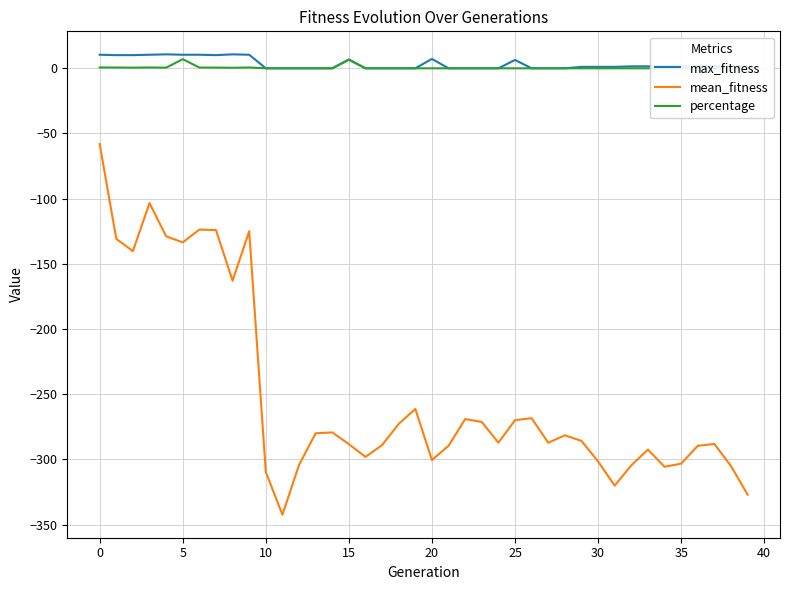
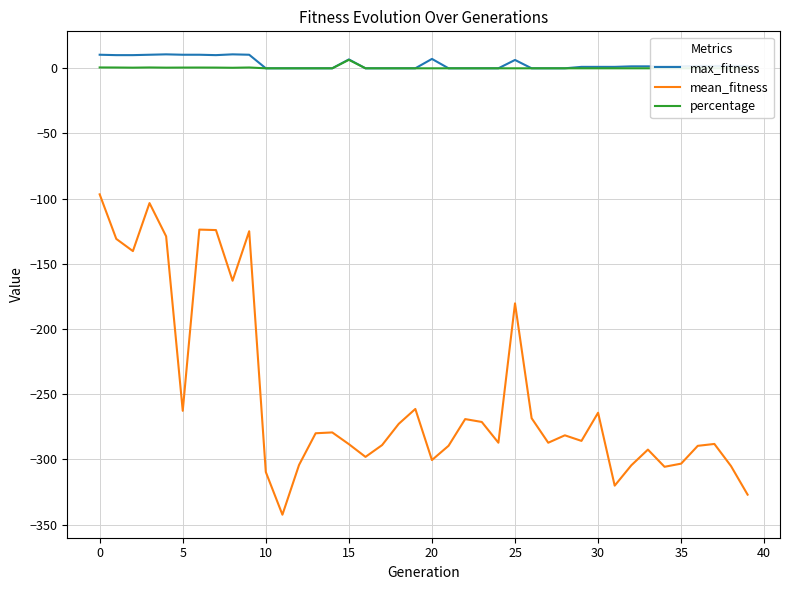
  {
    "max_fitness": {
      "0": 10,
      "5": 10,
      "20": 7,
      "25": 6
    },
    "mean_fitness": {
-     "0": -58,
-     "5": -134,
+     "0": -97,
+     "5": -263,
      "10": -310,
      "15": -288,
      "20": -300,
-     "25": -270,
-     "30": -302,
+     "25": -180,
+     "30": -264,
      "35": -303
    },
    "percentage": {
      "0": 1,
-     "5": 7,
+     "5": 1,
      "20": 0,
      "25": 0
    }
  }
